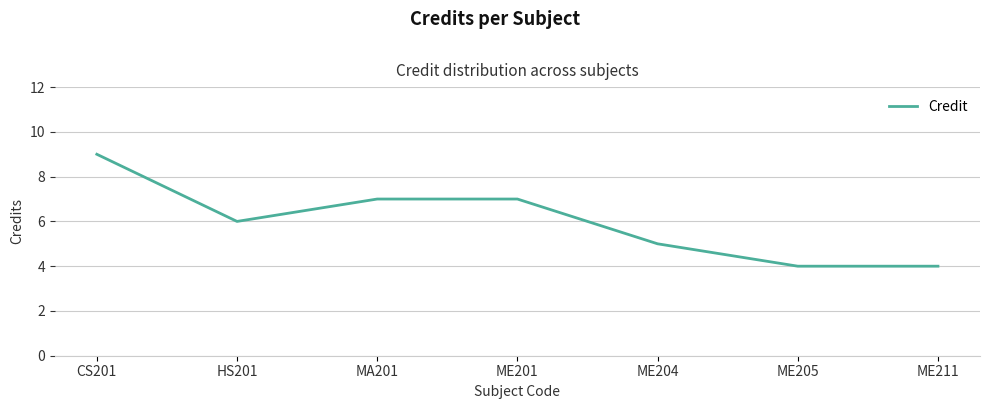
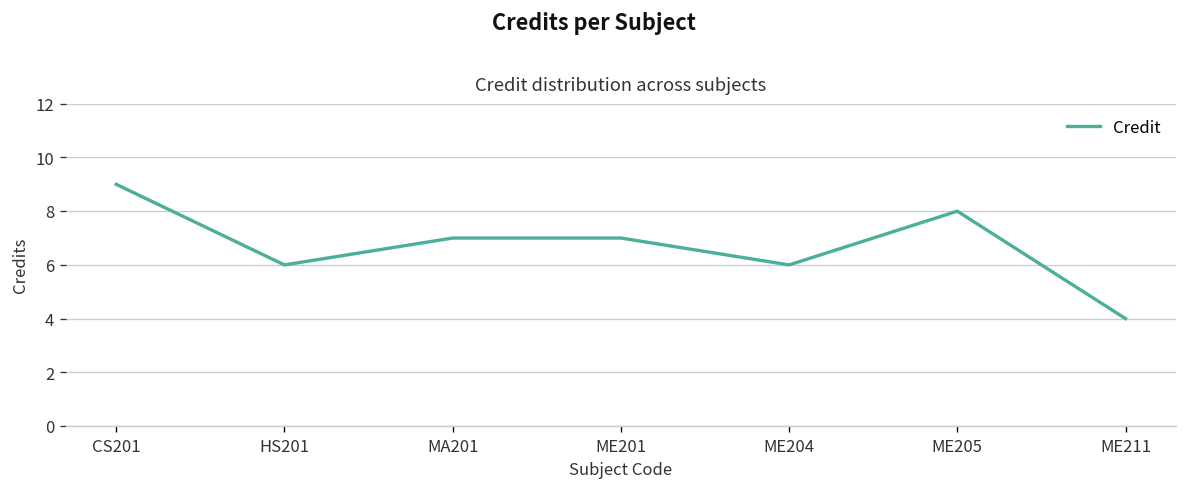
  {
    "CS201": 9,
    "HS201": 6,
    "MA201": 7,
    "ME201": 7,
-   "ME204": 5,
-   "ME205": 4,
+   "ME204": 6,
+   "ME205": 8,
    "ME211": 4
  }
